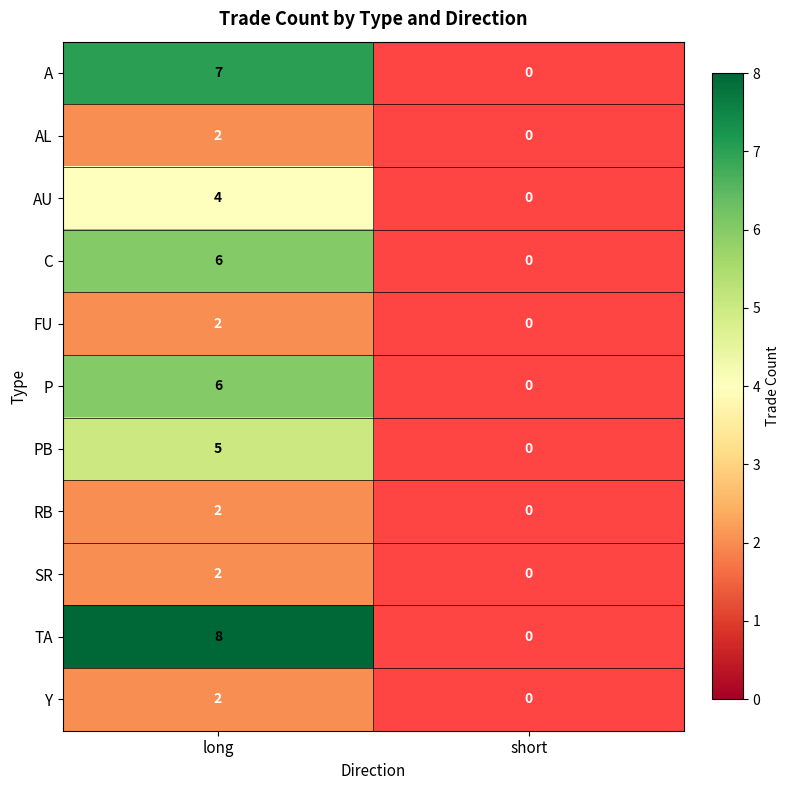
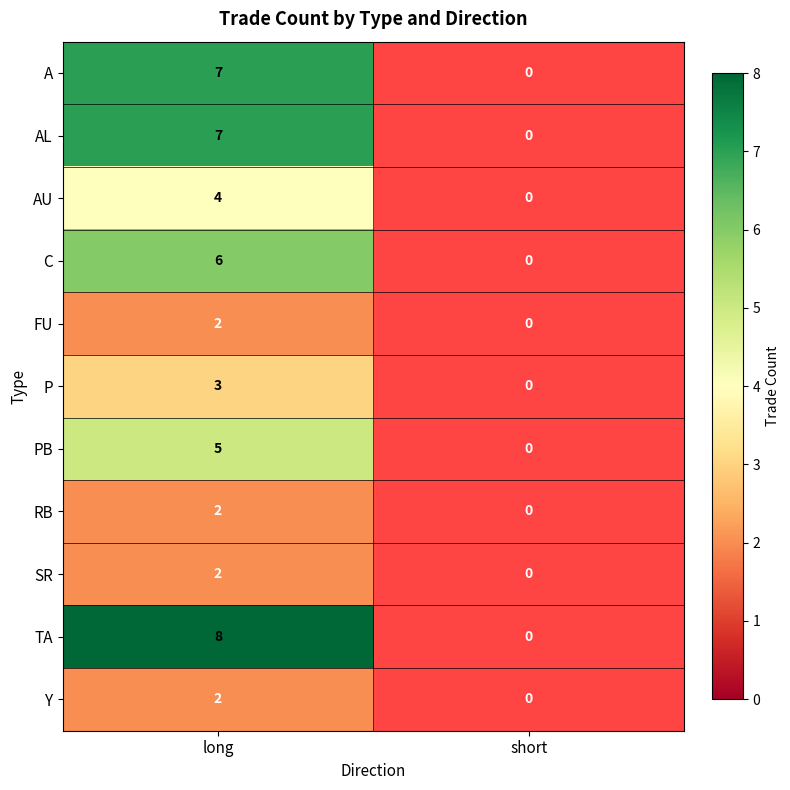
  {
    "A": {
      "long": 7
    },
    "AL": {
-     "long": 2
+     "long": 7
    },
    "AU": {
      "long": 4
    },
    "C": {
      "long": 6
    },
    "FU": {
      "long": 2
    },
    "P": {
-     "long": 6
+     "long": 3
    },
    "PB": {
      "long": 5
    },
    "RB": {
      "long": 2
    },
    "SR": {
      "long": 2
    },
    "TA": {
      "long": 8
    },
    "Y": {
      "long": 2
    }
  }
